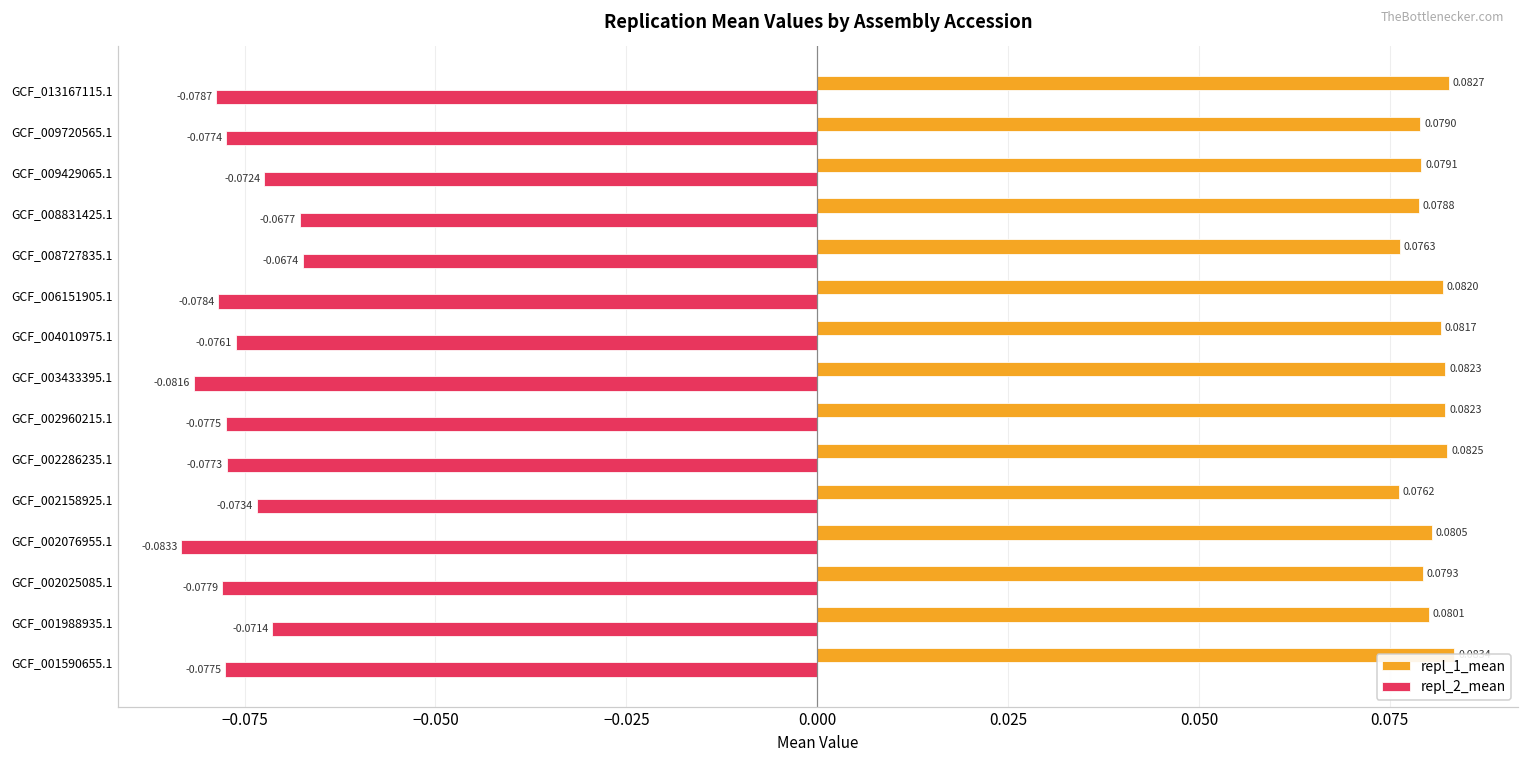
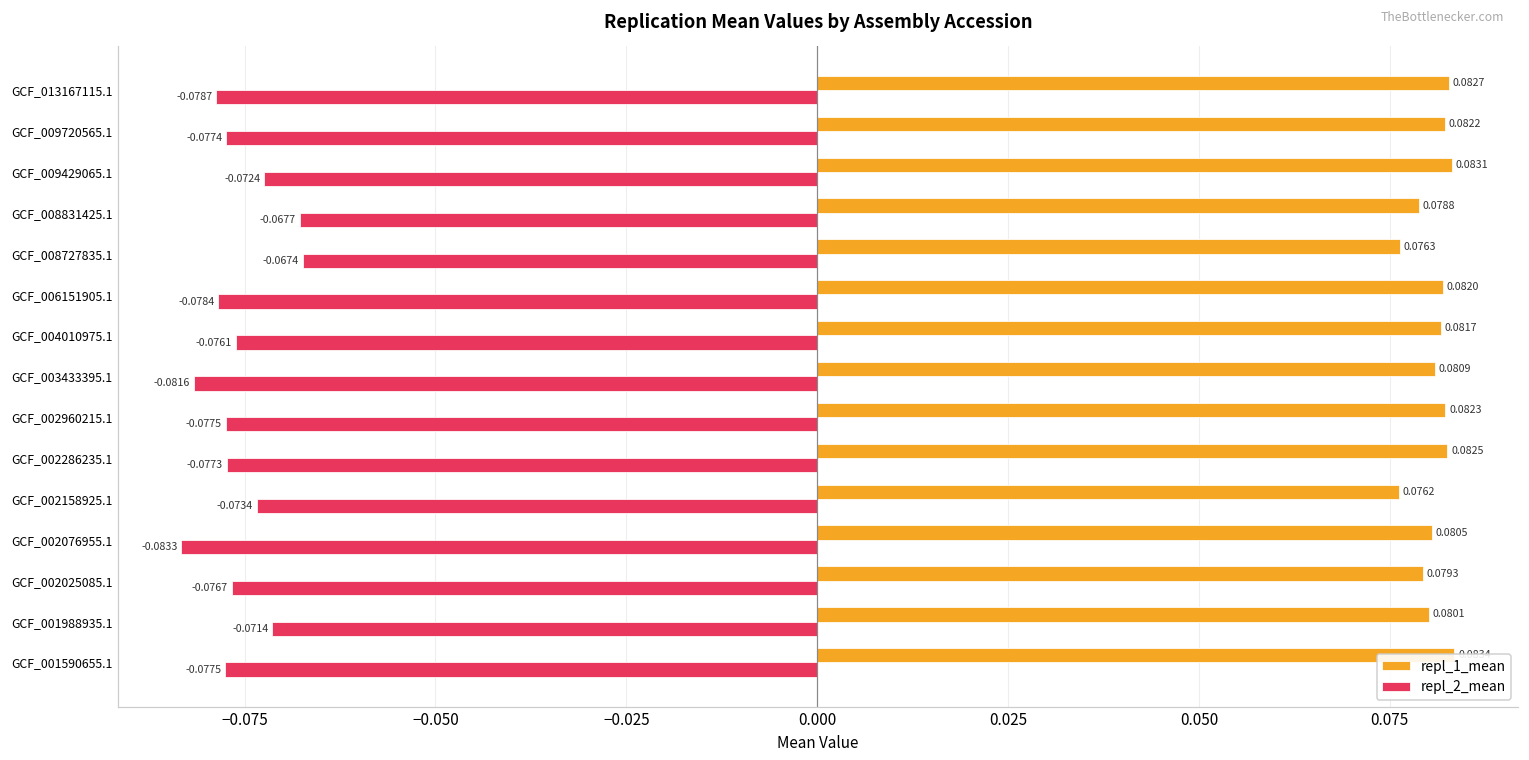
  {
    "repl_1_mean": {
      "GCF_013167115.1": 0.0827,
-     "GCF_009720565.1": 0.0790,
-     "GCF_009429065.1": 0.0791,
+     "GCF_009720565.1": 0.0822,
+     "GCF_009429065.1": 0.0831,
      "GCF_008831425.1": 0.0788,
      "GCF_008727835.1": 0.0763,
      "GCF_006151905.1": 0.0820,
      "GCF_004010975.1": 0.0817,
-     "GCF_003433395.1": 0.0823,
+     "GCF_003433395.1": 0.0809,
      "GCF_002960215.1": 0.0823,
      "GCF_002286235.1": 0.0825,
      "GCF_002158925.1": 0.0762,
      "GCF_002076955.1": 0.0805,
      "GCF_002025085.1": 0.0793,
      "GCF_001988935.1": 0.0801
    },
    "repl_2_mean": {
      "GCF_013167115.1": -0.0787,
      "GCF_009720565.1": -0.0774,
      "GCF_009429065.1": -0.0724,
      "GCF_008831425.1": -0.0677,
      "GCF_008727835.1": -0.0674,
      "GCF_006151905.1": -0.0784,
      "GCF_004010975.1": -0.0761,
      "GCF_003433395.1": -0.0816,
      "GCF_002960215.1": -0.0775,
      "GCF_002286235.1": -0.0773,
      "GCF_002158925.1": -0.0734,
      "GCF_002076955.1": -0.0833,
-     "GCF_002025085.1": -0.0779,
+     "GCF_002025085.1": -0.0767,
      "GCF_001988935.1": -0.0714,
      "GCF_001590655.1": -0.0775
    }
  }
